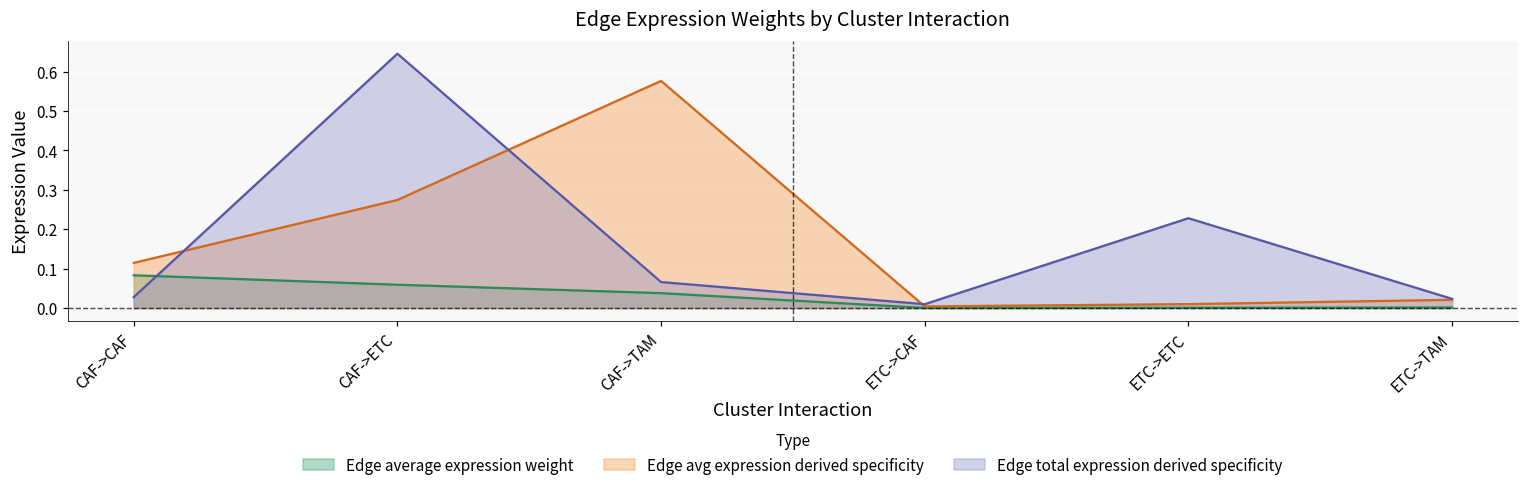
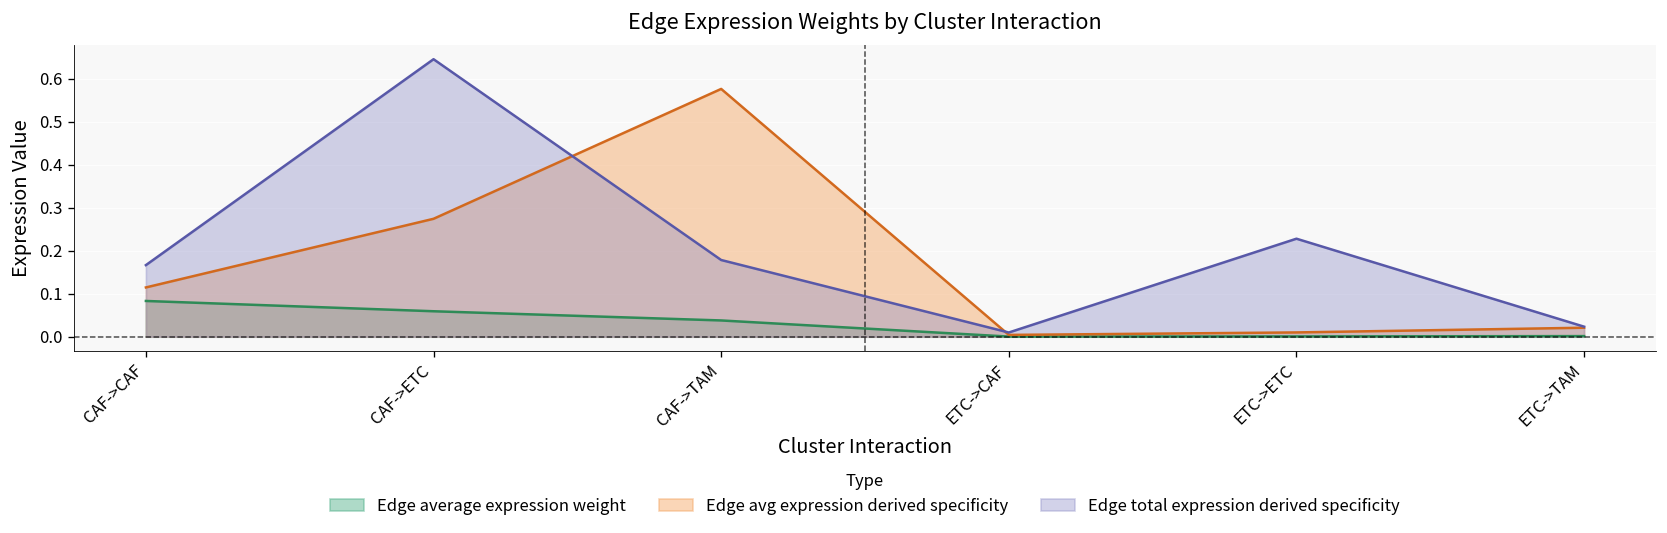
  {
    "Edge average expression weight": {
      "CAF->CAF": 0.08,
      "CAF->ETC": 0.06,
      "CAF->TAM": 0.04,
      "ETC->ETC": 0.00,
      "ETC->TAM": 0.00
    },
    "Edge avg expression derived specificity": {
      "CAF->CAF": 0.11,
      "CAF->ETC": 0.27,
      "CAF->TAM": 0.58,
      "ETC->ETC": 0.01
    },
    "Edge total expression derived specificity": {
-     "CAF->CAF": 0.03,
+     "CAF->CAF": 0.17,
      "CAF->ETC": 0.65,
-     "CAF->TAM": 0.07,
+     "CAF->TAM": 0.18,
      "ETC->ETC": 0.23
    }
  }
